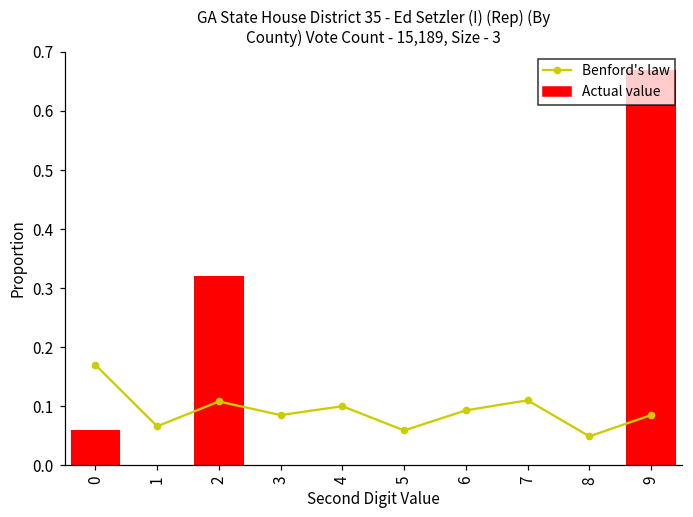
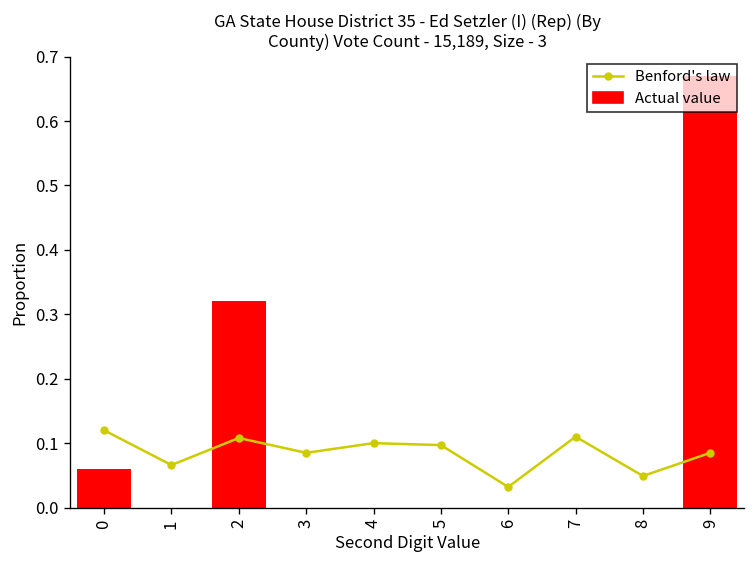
  {
    "Benford's law": {
-     "0": 0.17,
+     "0": 0.12,
      "1": 0.07,
      "2": 0.11,
      "3": 0.09,
      "4": 0.10,
-     "5": 0.06,
-     "6": 0.09,
+     "5": 0.10,
+     "6": 0.03,
      "7": 0.11,
      "8": 0.05,
      "9": 0.09
    },
    "Actual value": {
      "0": 0.06,
      "1": 0.00,
      "2": 0.32,
      "3": 0.00,
      "4": 0.00,
      "5": 0.00,
      "6": 0.00,
      "7": 0.00,
      "8": 0.00
    }
  }
